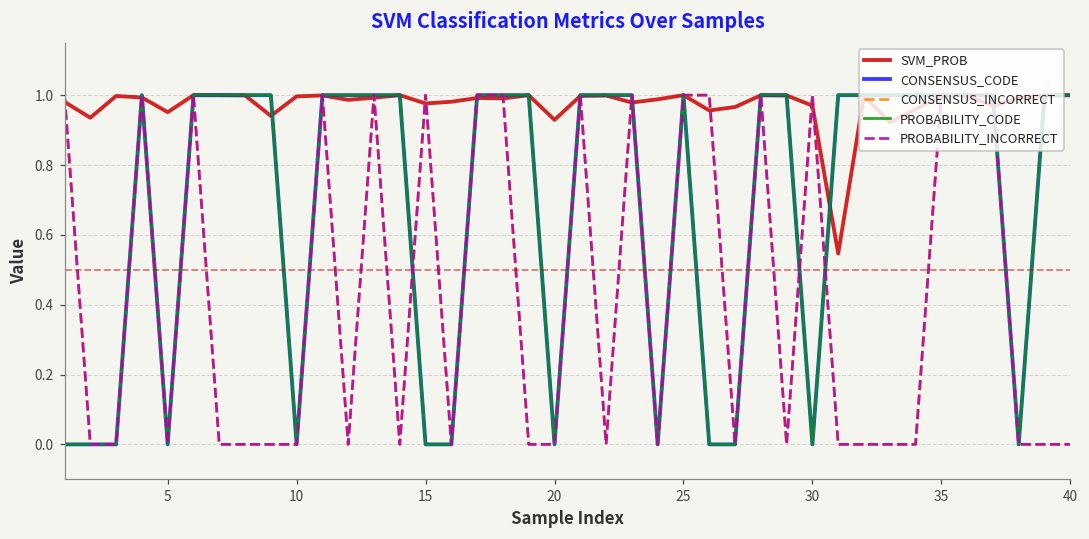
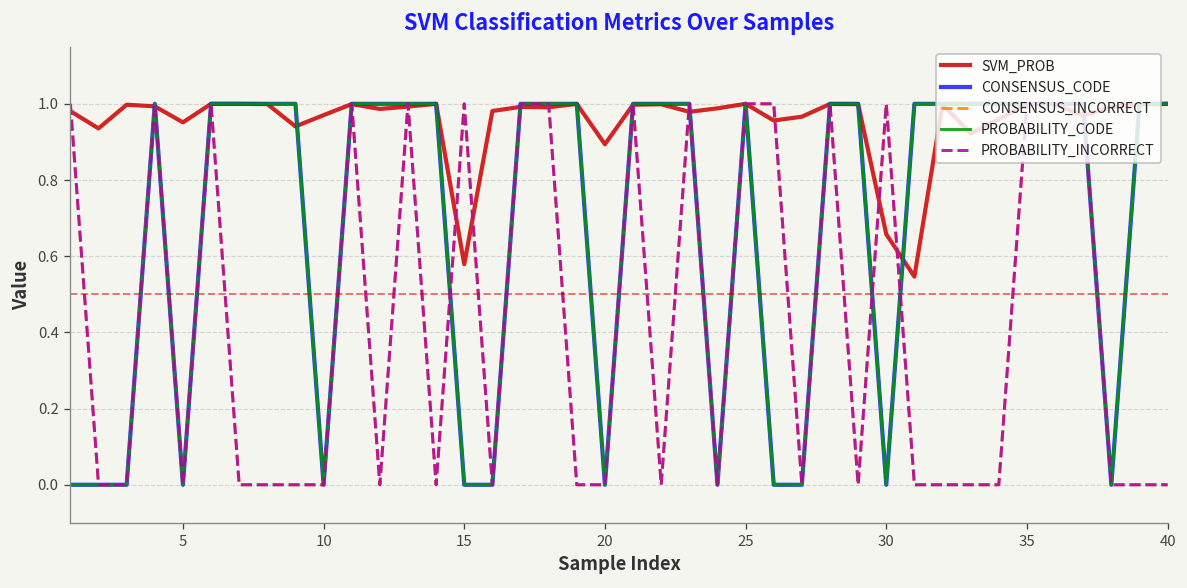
  {
    "SVM_PROB": {
      "5": 0.95,
-     "10": 1.00,
-     "15": 0.98,
-     "20": 0.93,
-     "30": 0.97
+     "10": 0.97,
+     "15": 0.58,
+     "20": 0.89,
+     "30": 0.66
    },
    "PROBABILITY_CODE": {
      "15": 0.00,
      "30": 0.00
    },
    "PROBABILITY_INCORRECT": {
      "15": 1.00,
      "30": 1.00,
      "40": 0.00
    }
  }
